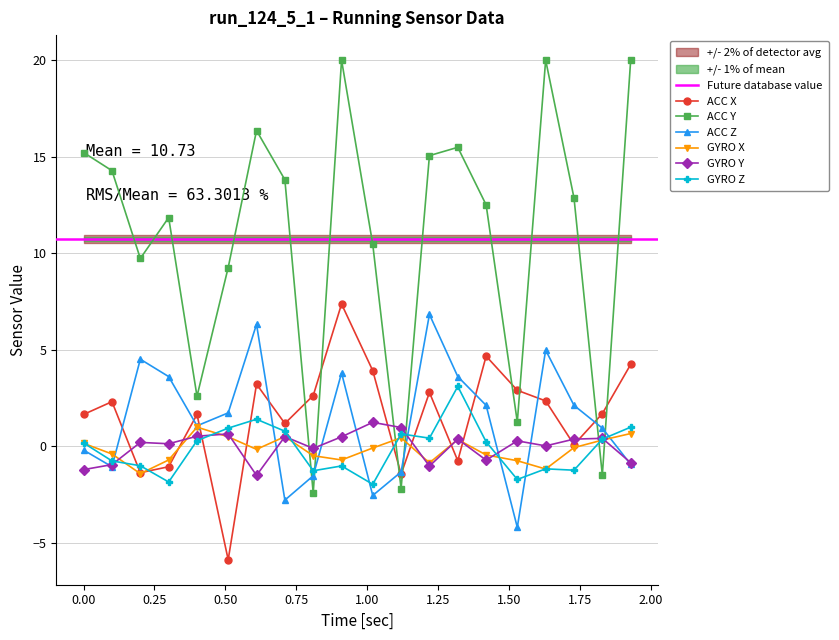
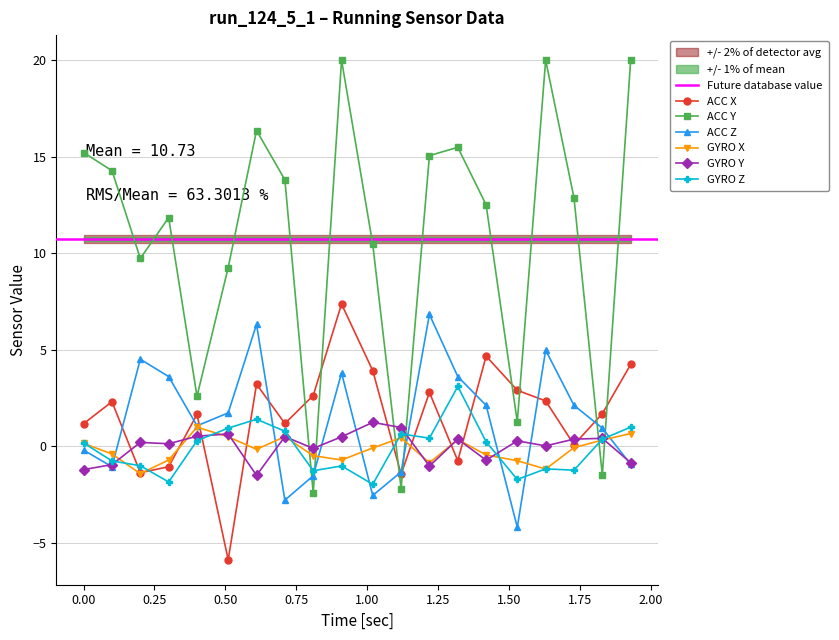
  {
    "ACC X": {
-     "0.00": 1.7
+     "0.00": 1.2
    },
    "GYRO Y": {
      "0.00": -1.2
    }
  }
